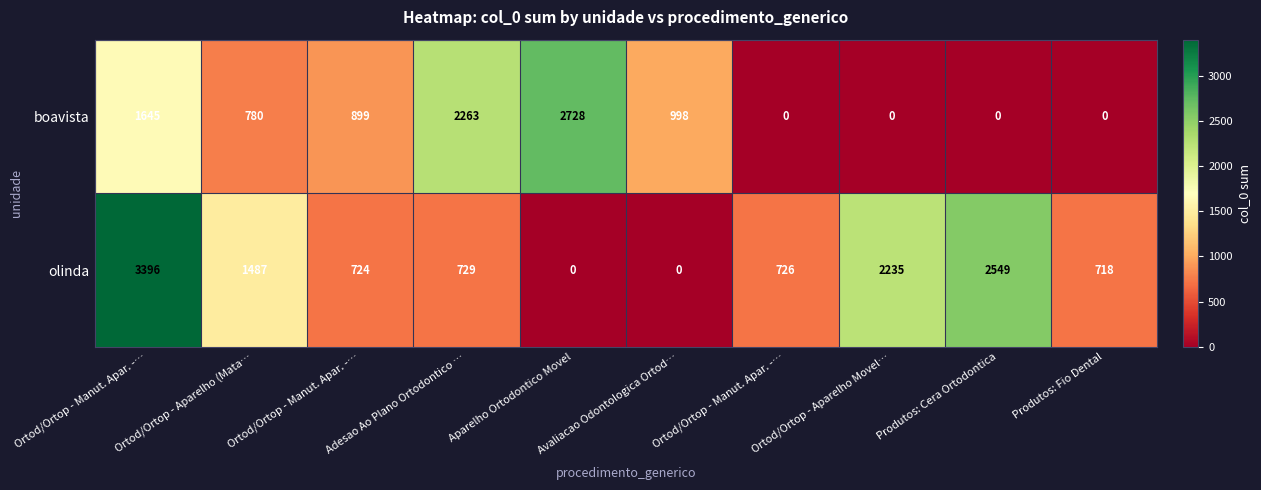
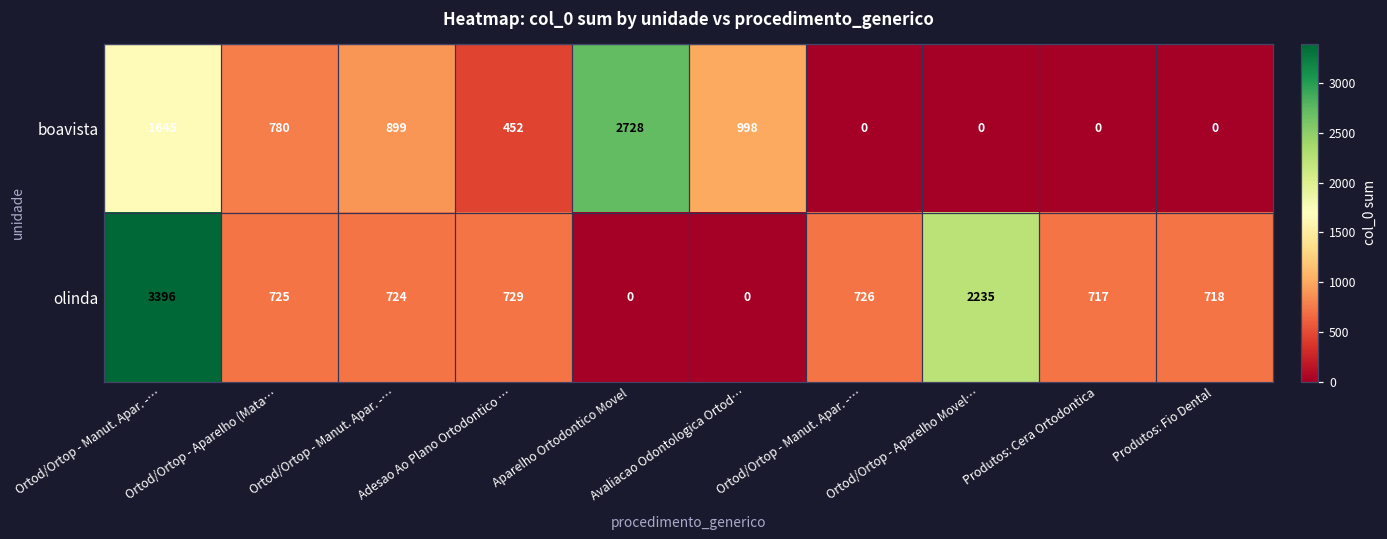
  {
    "boavista": {
      "Ortod/Ortop - Aparelho (Mata…": 780,
-     "Adesao Ao Plano Ortodontico …": 2263,
+     "Adesao Ao Plano Ortodontico …": 452,
      "Aparelho Ortodontico Movel": 2728,
      "Avaliacao Odontologica Ortod…": 998,
      "Ortod/Ortop - Aparelho Movel…": 0,
      "Produtos: Cera Ortodontica": 0,
      "Produtos: Fio Dental": 0
    },
    "olinda": {
-     "Ortod/Ortop - Aparelho (Mata…": 1487,
+     "Ortod/Ortop - Aparelho (Mata…": 725,
      "Adesao Ao Plano Ortodontico …": 729,
      "Aparelho Ortodontico Movel": 0,
      "Avaliacao Odontologica Ortod…": 0,
      "Ortod/Ortop - Aparelho Movel…": 2235,
-     "Produtos: Cera Ortodontica": 2549,
+     "Produtos: Cera Ortodontica": 717,
      "Produtos: Fio Dental": 718
    }
  }
